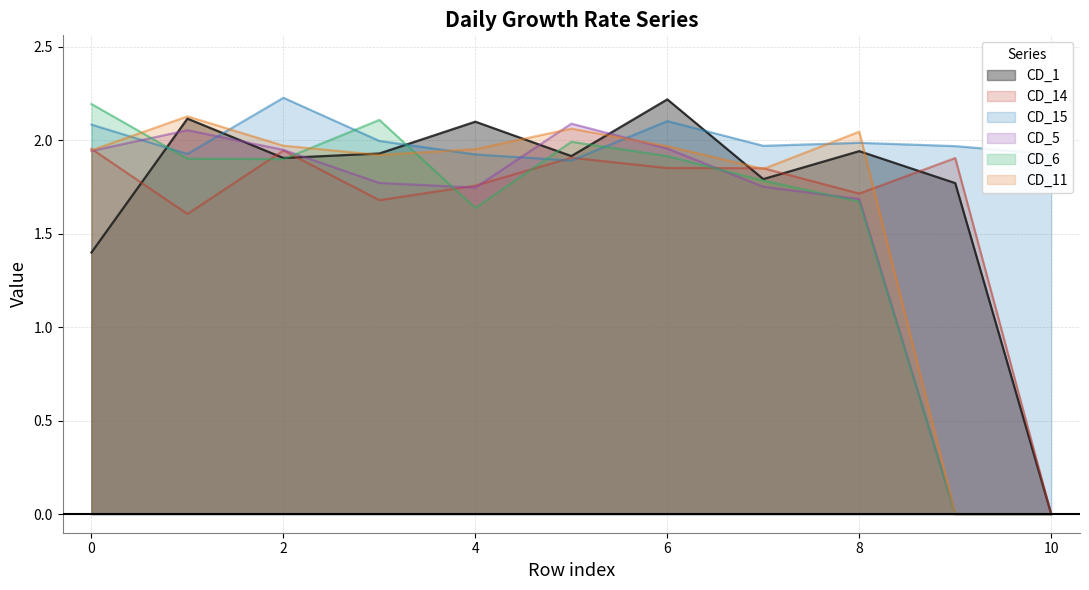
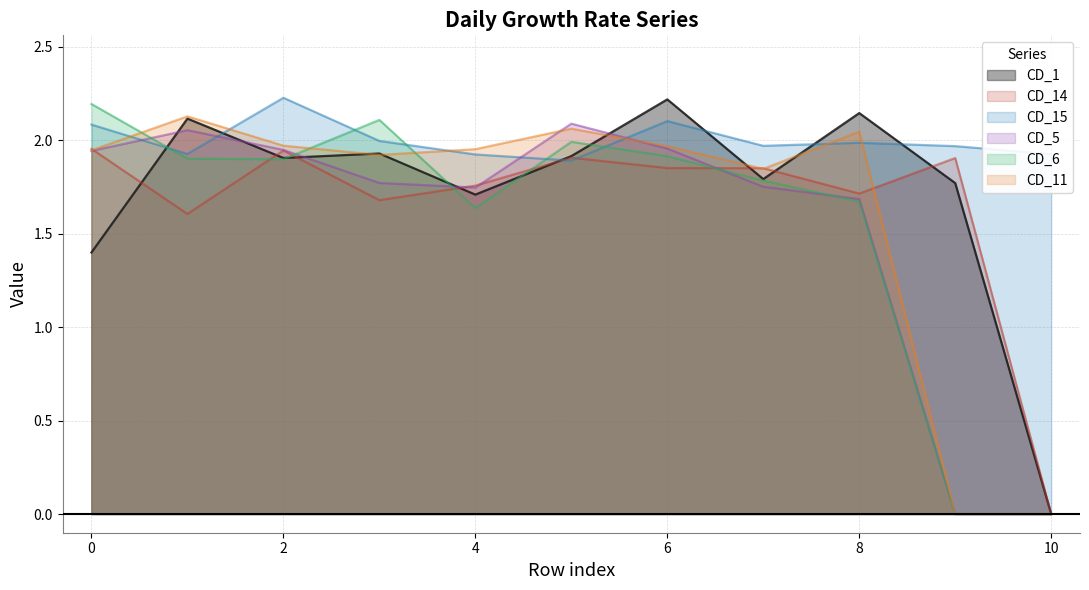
  {
    "CD_1": {
      "0": 1.40,
-     "4": 2.10,
+     "4": 1.71,
      "6": 2.22,
-     "8": 1.94
+     "8": 2.14
    }
  }
